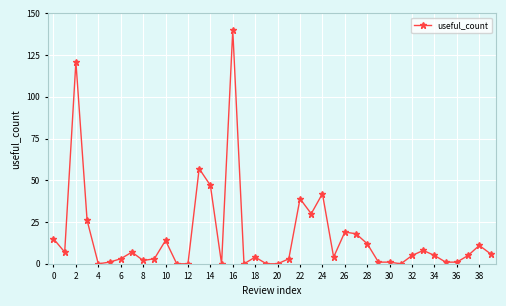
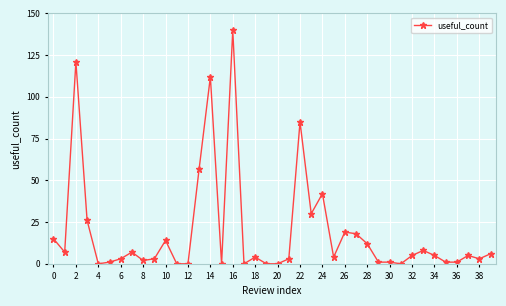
  {
    "0": 15,
    "2": 121,
    "4": 0,
    "6": 3,
    "8": 2,
    "10": 14,
    "12": 0,
-   "14": 47,
+   "14": 112,
    "16": 140,
    "18": 4,
    "20": 0,
-   "22": 39,
+   "22": 85,
    "24": 42,
    "26": 19,
    "28": 12,
    "30": 1,
    "32": 5,
    "34": 5,
    "36": 1,
-   "38": 11
+   "38": 3
  }
